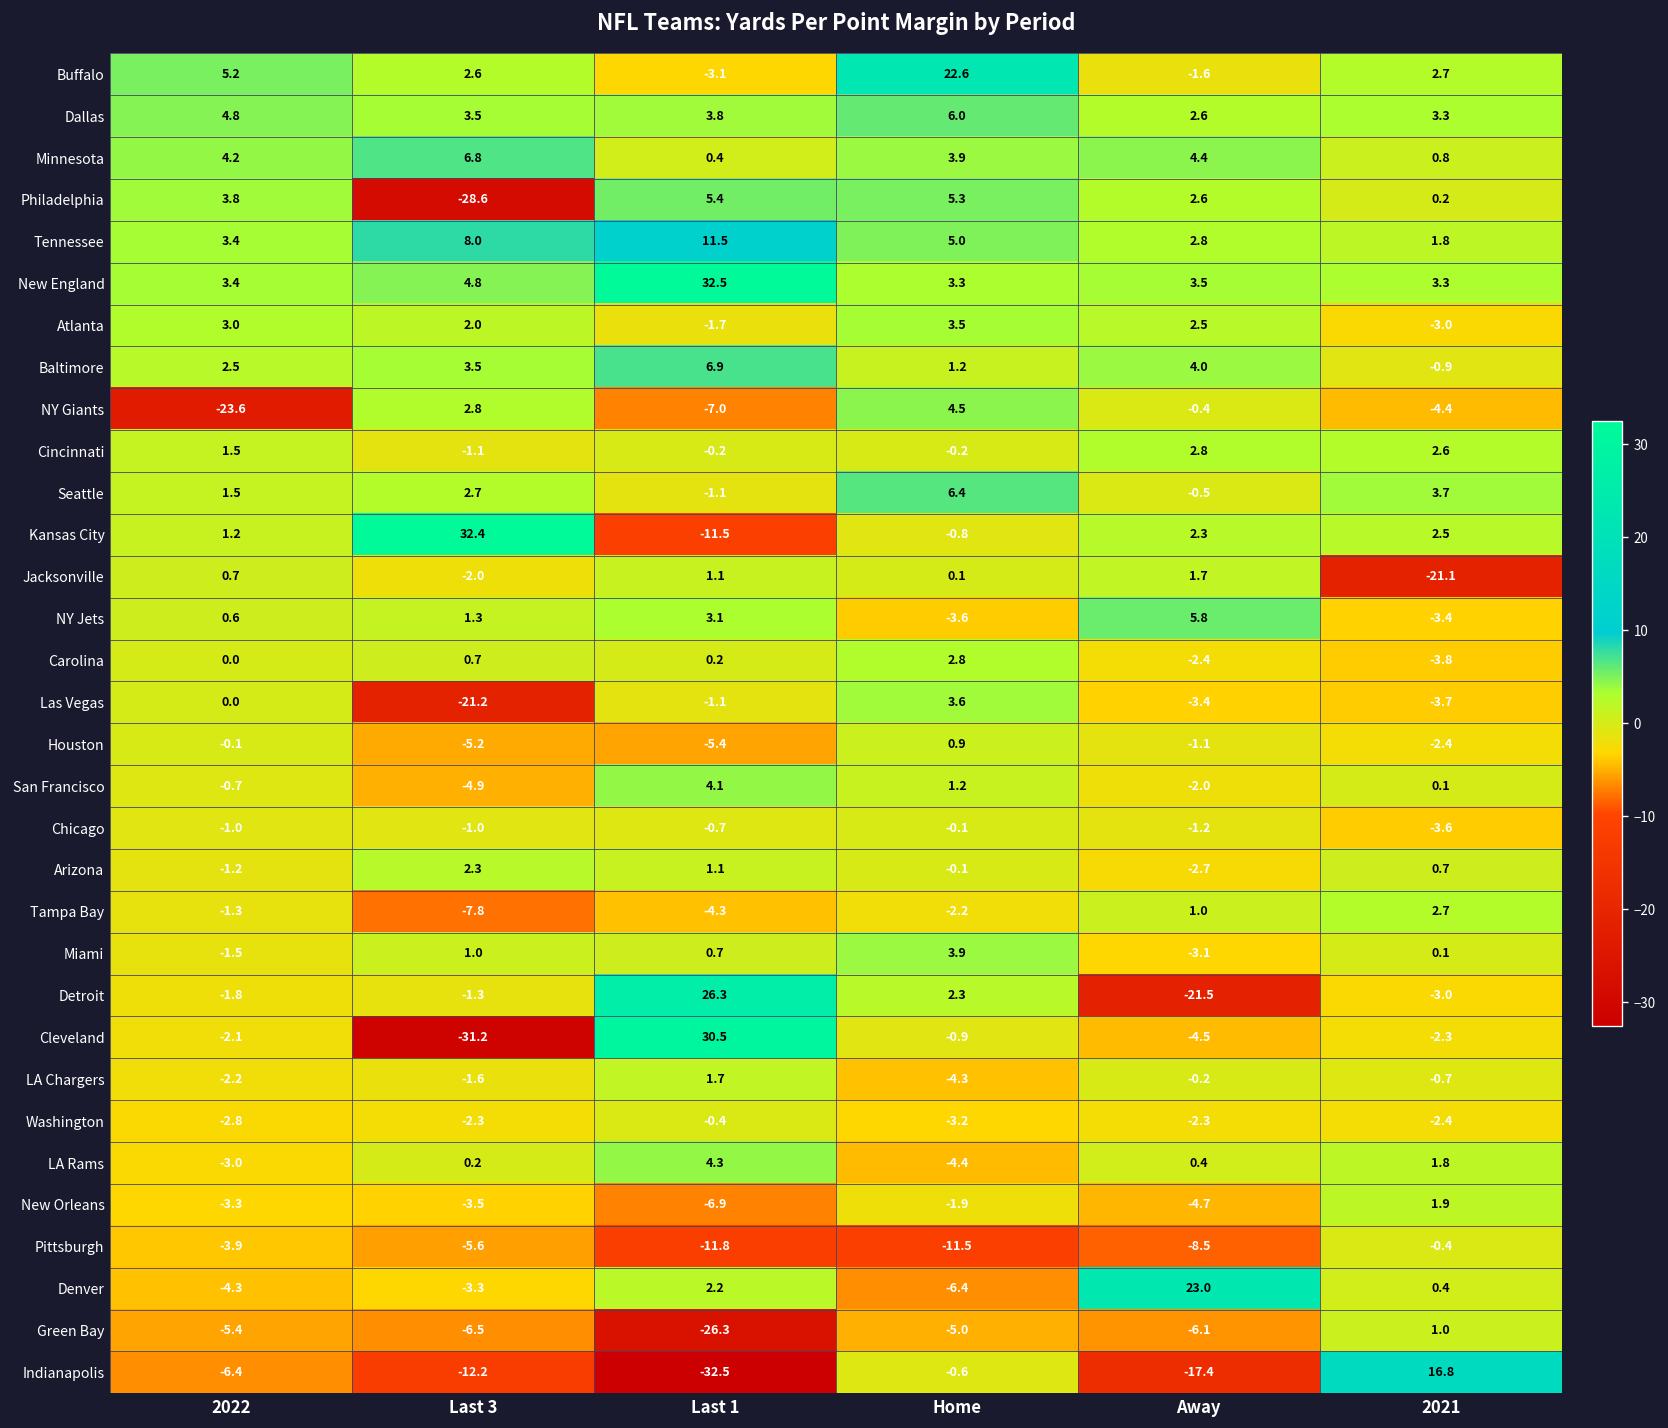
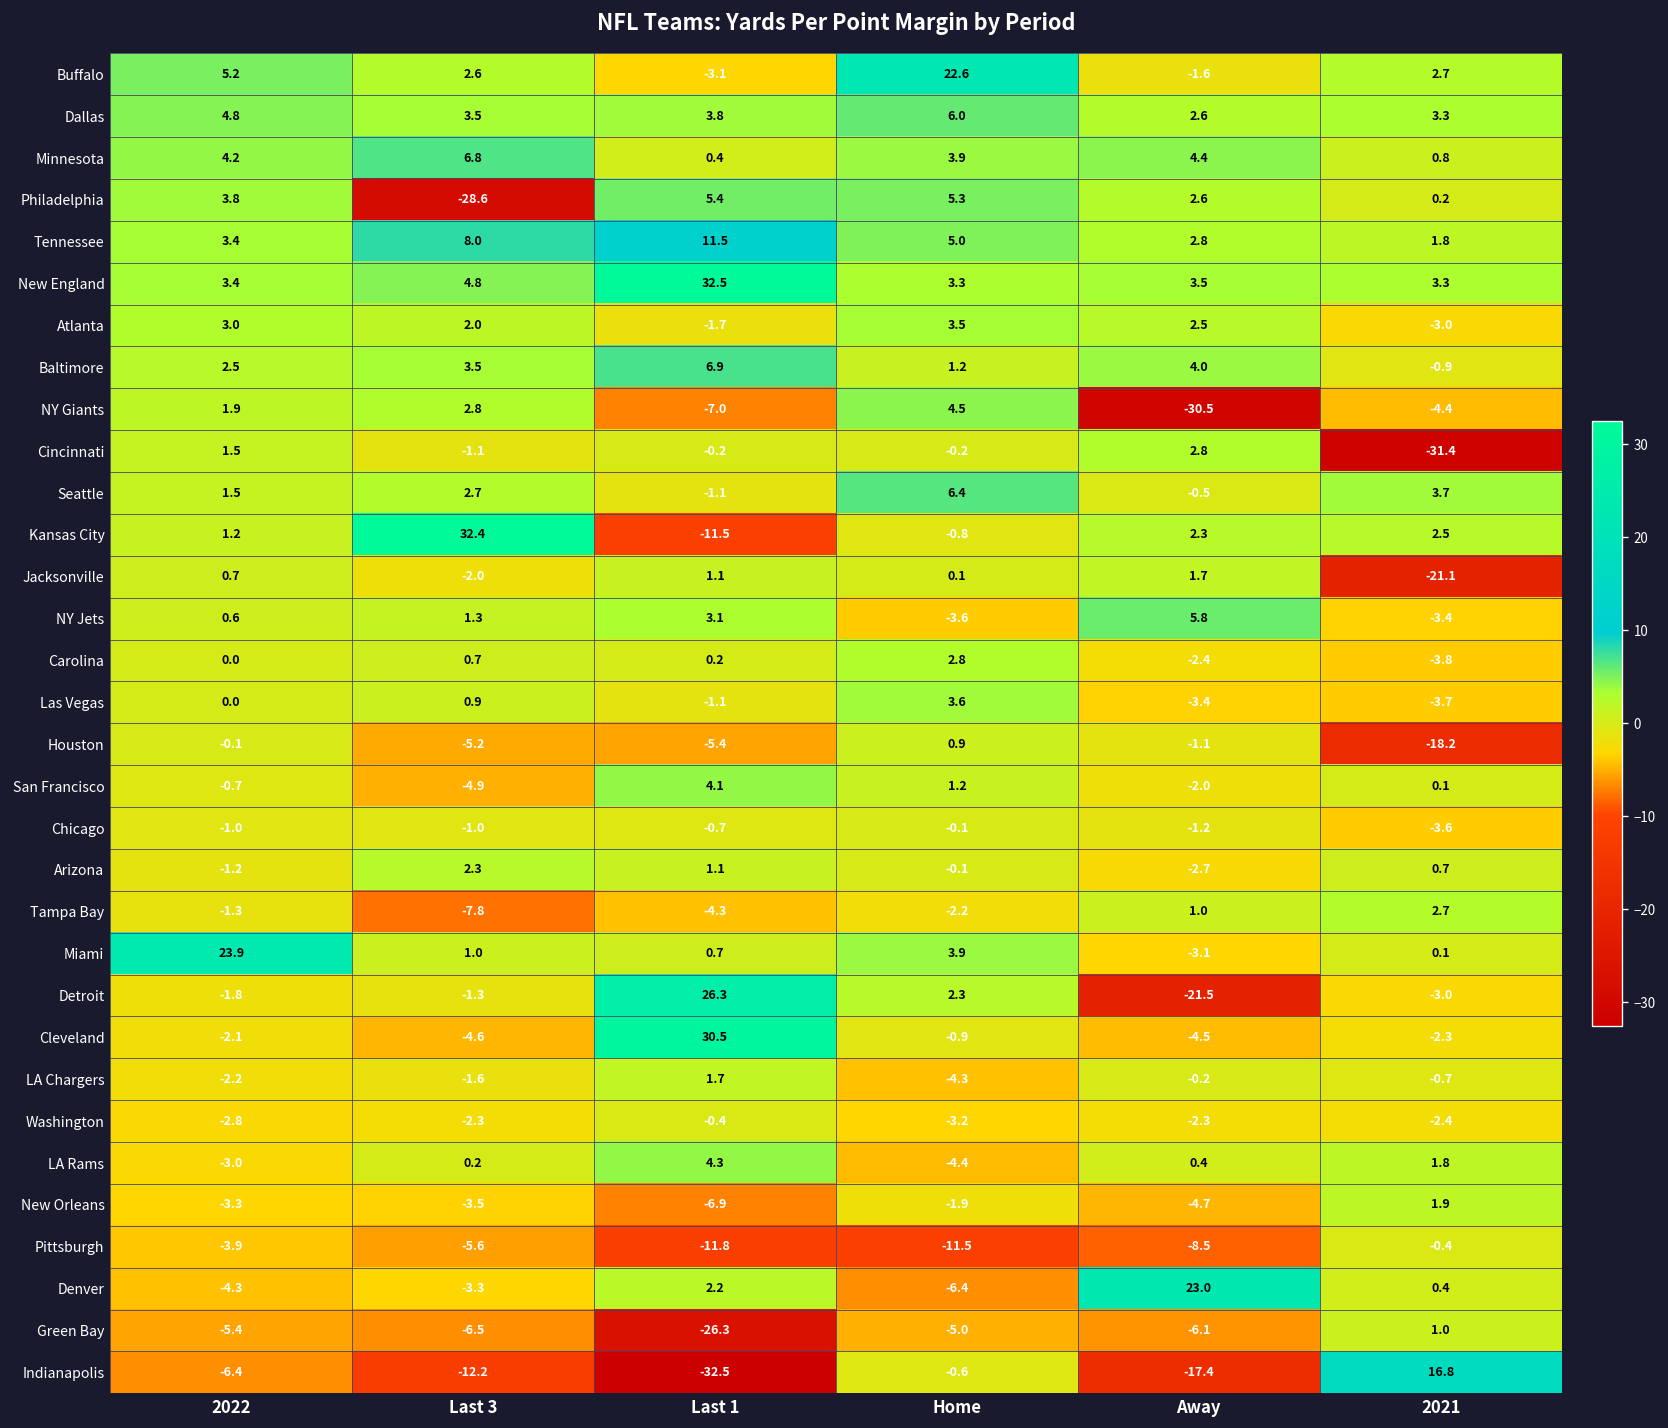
  {
    "Buffalo": {
      "2022": 5.2,
      "Last 3": 2.6,
      "Last 1": -3.1,
      "Home": 22.6,
      "Away": -1.6,
      "2021": 2.7
    },
    "Dallas": {
      "2022": 4.8,
      "Last 3": 3.5,
      "Last 1": 3.8,
      "Home": 6.0,
      "Away": 2.6,
      "2021": 3.3
    },
    "Minnesota": {
      "2022": 4.2,
      "Last 3": 6.8,
      "Last 1": 0.4,
      "Home": 3.9,
      "Away": 4.4,
      "2021": 0.8
    },
    "Philadelphia": {
      "2022": 3.8,
      "Last 3": -28.6,
      "Last 1": 5.4,
      "Home": 5.3,
      "Away": 2.6,
      "2021": 0.2
    },
    "Tennessee": {
      "2022": 3.4,
      "Last 3": 8.0,
      "Last 1": 11.5,
      "Home": 5.0,
      "Away": 2.8,
      "2021": 1.8
    },
    "New England": {
      "2022": 3.4,
      "Last 3": 4.8,
      "Last 1": 32.5,
      "Home": 3.3,
      "Away": 3.5,
      "2021": 3.3
    },
    "Atlanta": {
      "2022": 3.0,
      "Last 3": 2.0,
      "Last 1": -1.7,
      "Home": 3.5,
      "Away": 2.5,
      "2021": -3.0
    },
    "Baltimore": {
      "2022": 2.5,
      "Last 3": 3.5,
      "Last 1": 6.9,
      "Home": 1.2,
      "Away": 4.0,
      "2021": -0.9
    },
    "NY Giants": {
-     "2022": -23.6,
+     "2022": 1.9,
      "Last 3": 2.8,
      "Last 1": -7.0,
      "Home": 4.5,
-     "Away": -0.4,
+     "Away": -30.5,
      "2021": -4.4
    },
    "Cincinnati": {
      "2022": 1.5,
      "Last 3": -1.1,
      "Last 1": -0.2,
      "Home": -0.2,
      "Away": 2.8,
-     "2021": 2.6
+     "2021": -31.4
    },
    "Seattle": {
      "2022": 1.5,
      "Last 3": 2.7,
      "Last 1": -1.1,
      "Home": 6.4,
      "Away": -0.5,
      "2021": 3.7
    },
    "Kansas City": {
      "2022": 1.2,
      "Last 3": 32.4,
      "Last 1": -11.5,
      "Home": -0.8,
      "Away": 2.3,
      "2021": 2.5
    },
    "Jacksonville": {
      "2022": 0.7,
      "Last 3": -2.0,
      "Last 1": 1.1,
      "Home": 0.1,
      "Away": 1.7,
      "2021": -21.1
    },
    "NY Jets": {
      "2022": 0.6,
      "Last 3": 1.3,
      "Last 1": 3.1,
      "Home": -3.6,
      "Away": 5.8,
      "2021": -3.4
    },
    "Carolina": {
      "2022": 0.0,
      "Last 3": 0.7,
      "Last 1": 0.2,
      "Home": 2.8,
      "Away": -2.4,
      "2021": -3.8
    },
    "Las Vegas": {
      "2022": 0.0,
-     "Last 3": -21.2,
+     "Last 3": 0.9,
      "Last 1": -1.1,
      "Home": 3.6,
      "Away": -3.4,
      "2021": -3.7
    },
    "Houston": {
      "2022": -0.1,
      "Last 3": -5.2,
      "Last 1": -5.4,
      "Home": 0.9,
      "Away": -1.1,
-     "2021": -2.4
+     "2021": -18.2
    },
    "San Francisco": {
      "2022": -0.7,
      "Last 3": -4.9,
      "Last 1": 4.1,
      "Home": 1.2,
      "Away": -2.0,
      "2021": 0.1
    },
    "Chicago": {
      "2022": -1.0,
      "Last 3": -1.0,
      "Last 1": -0.7,
      "Home": -0.1,
      "Away": -1.2,
      "2021": -3.6
    },
    "Arizona": {
      "2022": -1.2,
      "Last 3": 2.3,
      "Last 1": 1.1,
      "Home": -0.1,
      "Away": -2.7,
      "2021": 0.7
    },
    "Tampa Bay": {
      "2022": -1.3,
      "Last 3": -7.8,
      "Last 1": -4.3,
      "Home": -2.2,
      "Away": 1.0,
      "2021": 2.7
    },
    "Miami": {
-     "2022": -1.5,
+     "2022": 23.9,
      "Last 3": 1.0,
      "Last 1": 0.7,
      "Home": 3.9,
      "Away": -3.1,
      "2021": 0.1
    },
    "Detroit": {
      "2022": -1.8,
      "Last 3": -1.3,
      "Last 1": 26.3,
      "Home": 2.3,
      "Away": -21.5,
      "2021": -3.0
    },
    "Cleveland": {
      "2022": -2.1,
-     "Last 3": -31.2,
+     "Last 3": -4.6,
      "Last 1": 30.5,
      "Home": -0.9,
      "Away": -4.5,
      "2021": -2.3
    },
    "LA Chargers": {
      "2022": -2.2,
      "Last 3": -1.6,
      "Last 1": 1.7,
      "Home": -4.3,
      "Away": -0.2,
      "2021": -0.7
    },
    "Washington": {
      "2022": -2.8,
      "Last 3": -2.3,
      "Last 1": -0.4,
      "Home": -3.2,
      "Away": -2.3,
      "2021": -2.4
    },
    "LA Rams": {
      "2022": -3.0,
      "Last 3": 0.2,
      "Last 1": 4.3,
      "Home": -4.4,
      "Away": 0.4,
      "2021": 1.8
    },
    "New Orleans": {
      "2022": -3.3,
      "Last 3": -3.5,
      "Last 1": -6.9,
      "Home": -1.9,
      "Away": -4.7,
      "2021": 1.9
    },
    "Pittsburgh": {
      "2022": -3.9,
      "Last 3": -5.6,
      "Last 1": -11.8,
      "Home": -11.5,
      "Away": -8.5,
      "2021": -0.4
    },
    "Denver": {
      "2022": -4.3,
      "Last 3": -3.3,
      "Last 1": 2.2,
      "Home": -6.4,
      "Away": 23.0,
      "2021": 0.4
    },
    "Green Bay": {
      "2022": -5.4,
      "Last 3": -6.5,
      "Last 1": -26.3,
      "Home": -5.0,
      "Away": -6.1,
      "2021": 1.0
    },
    "Indianapolis": {
      "2022": -6.4,
      "Last 3": -12.2,
      "Last 1": -32.5,
      "Home": -0.6,
      "Away": -17.4,
      "2021": 16.8
    }
  }
